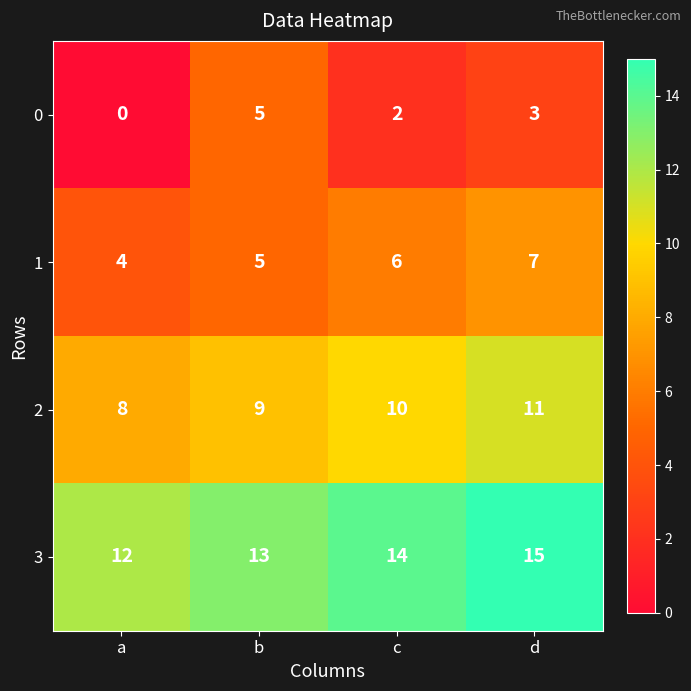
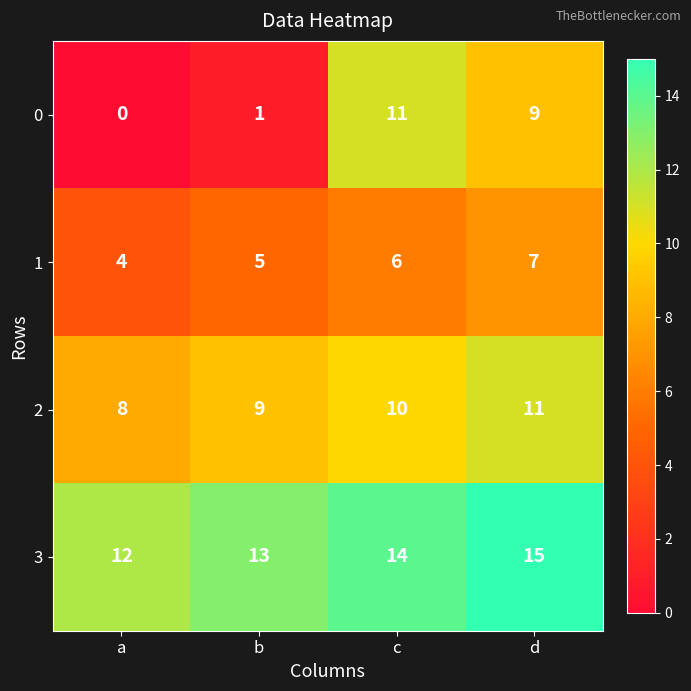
  {
    "0": {
      "a": 0,
-     "b": 5,
-     "c": 2,
-     "d": 3
+     "b": 1,
+     "c": 11,
+     "d": 9
    },
    "1": {
      "a": 4,
      "b": 5,
      "c": 6,
      "d": 7
    },
    "2": {
      "a": 8,
      "b": 9,
      "c": 10,
      "d": 11
    },
    "3": {
      "a": 12,
      "b": 13,
      "c": 14,
      "d": 15
    }
  }
